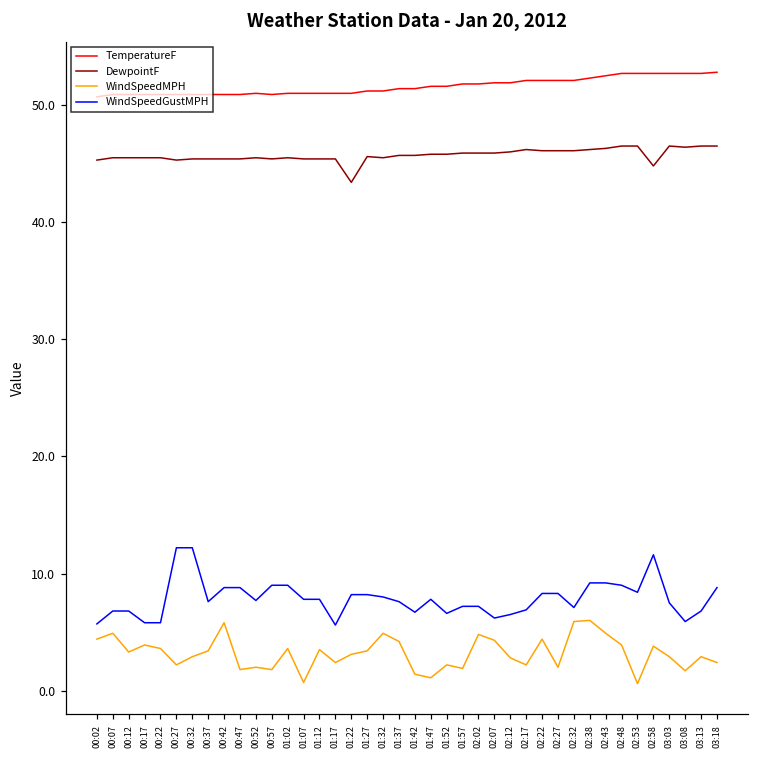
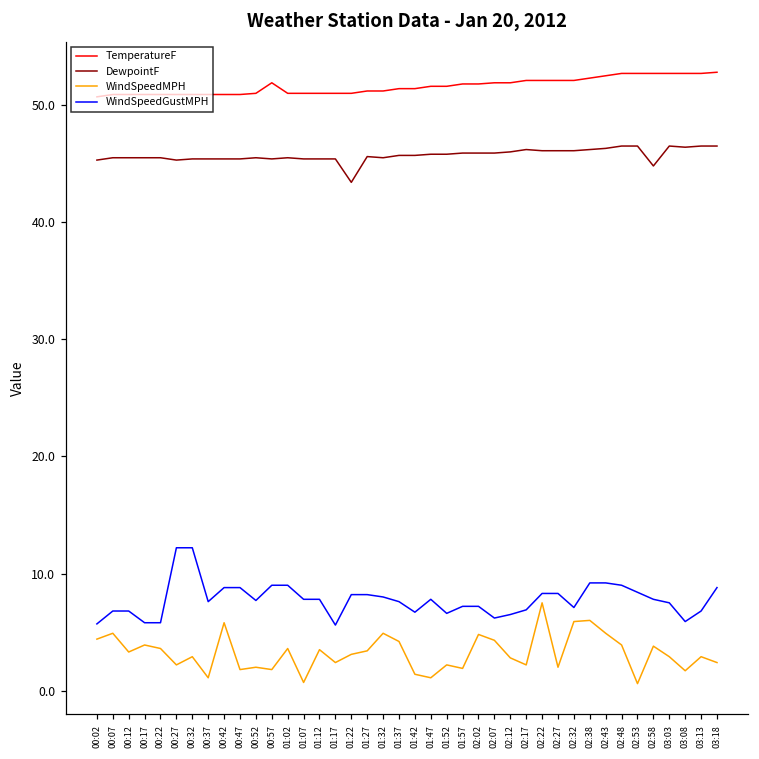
  {
    "TemperatureF": {
      "00:42": 50.9,
      "00:47": 50.9,
      "00:52": 51.0,
-     "00:57": 50.9,
+     "00:57": 51.9,
      "01:02": 51.0,
      "01:07": 51.0,
      "01:12": 51.0,
      "01:17": 51.0,
      "01:22": 51.0,
      "01:27": 51.2,
      "01:32": 51.2,
      "01:37": 51.4,
      "01:42": 51.4,
      "01:47": 51.6,
      "01:52": 51.6,
      "01:57": 51.8,
      "02:02": 51.8,
      "02:07": 51.9,
      "02:12": 51.9,
      "02:17": 52.1,
      "02:22": 52.1,
      "02:27": 52.1,
      "02:32": 52.1,
      "02:38": 52.3,
      "02:43": 52.5,
      "02:48": 52.7,
      "02:53": 52.7,
      "02:58": 52.7,
      "03:03": 52.7,
      "03:08": 52.7,
      "03:13": 52.7,
      "03:18": 52.8
    },
    "DewpointF": {
      "00:02": 45.3,
      "00:07": 45.5,
      "00:12": 45.5,
      "00:17": 45.5,
      "00:22": 45.5,
      "00:27": 45.3,
      "00:32": 45.4,
      "00:37": 45.4,
      "00:42": 45.4,
      "00:47": 45.4,
      "00:52": 45.5,
      "00:57": 45.4,
      "01:02": 45.5,
      "01:07": 45.4,
      "01:12": 45.4,
      "01:17": 45.4,
      "01:22": 43.4,
      "01:27": 45.6,
      "01:32": 45.5,
      "01:37": 45.7,
      "01:42": 45.7,
      "01:47": 45.8,
      "01:52": 45.8,
      "01:57": 45.9,
      "02:02": 45.9,
      "02:07": 45.9,
      "02:12": 46.0,
      "02:17": 46.2,
      "02:22": 46.1,
      "02:27": 46.1,
      "02:32": 46.1,
      "02:38": 46.2,
      "02:43": 46.3,
      "02:48": 46.5,
      "02:53": 46.5,
      "02:58": 44.8,
      "03:03": 46.5,
      "03:08": 46.4,
      "03:13": 46.5,
      "03:18": 46.5
    },
    "WindSpeedMPH": {
      "00:02": 4.4,
      "00:07": 4.9,
      "00:12": 3.3,
      "00:17": 3.9,
      "00:22": 3.6,
      "00:27": 2.2,
      "00:32": 2.9,
-     "00:37": 3.4,
+     "00:37": 1.1,
      "00:42": 5.8,
      "00:47": 1.8,
      "00:52": 2.0,
      "00:57": 1.8,
      "01:02": 3.6,
      "01:07": 0.7,
      "01:12": 3.5,
      "01:17": 2.4,
      "01:22": 3.1,
      "01:27": 3.4,
      "01:32": 4.9,
      "01:37": 4.2,
      "01:42": 1.4,
      "01:47": 1.1,
      "01:52": 2.2,
      "01:57": 1.9,
      "02:02": 4.8,
      "02:07": 4.3,
      "02:12": 2.8,
      "02:17": 2.2,
-     "02:22": 4.4,
+     "02:22": 7.5,
      "02:27": 2.0,
      "02:32": 5.9,
      "02:38": 6.0,
      "02:43": 4.9,
      "02:48": 3.9,
      "02:53": 0.6,
      "02:58": 3.8,
      "03:03": 2.9,
      "03:08": 1.7,
      "03:13": 2.9,
      "03:18": 2.4
    },
    "WindSpeedGustMPH": {
      "00:02": 5.7,
      "00:07": 6.8,
      "00:12": 6.8,
      "00:17": 5.8,
      "00:22": 5.8,
      "00:27": 12.2,
      "00:32": 12.2,
      "00:37": 7.6,
      "00:42": 8.8,
      "00:47": 8.8,
      "00:52": 7.7,
      "00:57": 9.0,
      "01:02": 9.0,
      "01:07": 7.8,
      "01:12": 7.8,
      "01:17": 5.6,
      "01:22": 8.2,
      "01:27": 8.2,
      "01:32": 8.0,
      "01:37": 7.6,
      "01:42": 6.7,
      "01:47": 7.8,
      "01:52": 6.6,
      "01:57": 7.2,
      "02:02": 7.2,
      "02:07": 6.2,
      "02:12": 6.5,
      "02:17": 6.9,
      "02:22": 8.3,
      "02:27": 8.3,
      "02:32": 7.1,
      "02:38": 9.2,
      "02:43": 9.2,
      "02:48": 9.0,
      "02:53": 8.4,
-     "02:58": 11.6,
+     "02:58": 7.8,
      "03:03": 7.5,
      "03:08": 5.9,
      "03:13": 6.8,
      "03:18": 8.8
    }
  }
